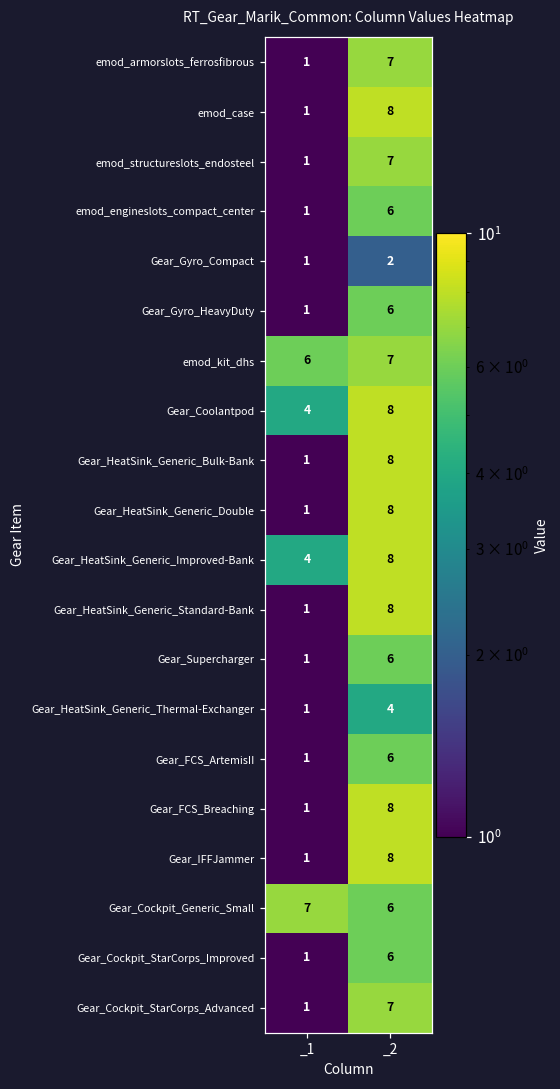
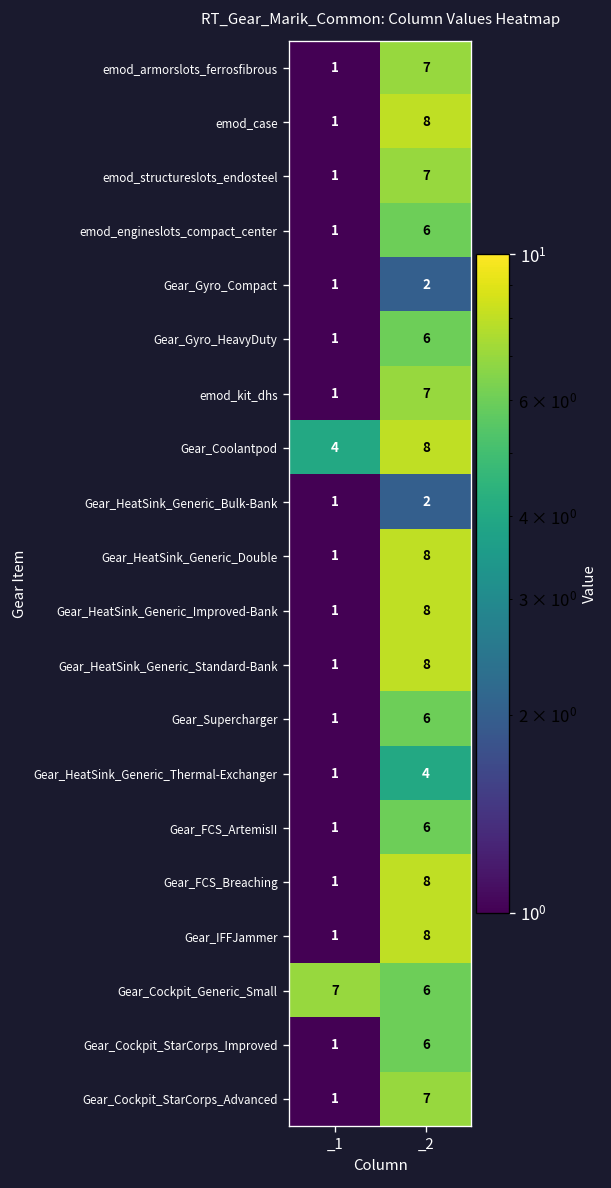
  {
    "emod_armorslots_ferrosfibrous": {
      "_1": 1,
      "_2": 7
    },
    "emod_case": {
      "_1": 1,
      "_2": 8
    },
    "emod_structureslots_endosteel": {
      "_1": 1,
      "_2": 7
    },
    "emod_engineslots_compact_center": {
      "_1": 1,
      "_2": 6
    },
    "Gear_Gyro_Compact": {
      "_1": 1,
      "_2": 2
    },
    "Gear_Gyro_HeavyDuty": {
      "_1": 1,
      "_2": 6
    },
    "emod_kit_dhs": {
-     "_1": 6,
+     "_1": 1,
      "_2": 7
    },
    "Gear_Coolantpod": {
      "_1": 4,
      "_2": 8
    },
    "Gear_HeatSink_Generic_Bulk-Bank": {
      "_1": 1,
-     "_2": 8
+     "_2": 2
    },
    "Gear_HeatSink_Generic_Double": {
      "_1": 1,
      "_2": 8
    },
    "Gear_HeatSink_Generic_Improved-Bank": {
-     "_1": 4,
+     "_1": 1,
      "_2": 8
    },
    "Gear_HeatSink_Generic_Standard-Bank": {
      "_1": 1,
      "_2": 8
    },
    "Gear_Supercharger": {
      "_1": 1,
      "_2": 6
    },
    "Gear_HeatSink_Generic_Thermal-Exchanger": {
      "_1": 1,
      "_2": 4
    },
    "Gear_FCS_ArtemisII": {
      "_1": 1,
      "_2": 6
    },
    "Gear_FCS_Breaching": {
      "_1": 1,
      "_2": 8
    },
    "Gear_IFFJammer": {
      "_1": 1,
      "_2": 8
    },
    "Gear_Cockpit_Generic_Small": {
      "_1": 7,
      "_2": 6
    },
    "Gear_Cockpit_StarCorps_Improved": {
      "_1": 1,
      "_2": 6
    },
    "Gear_Cockpit_StarCorps_Advanced": {
      "_1": 1,
      "_2": 7
    }
  }
